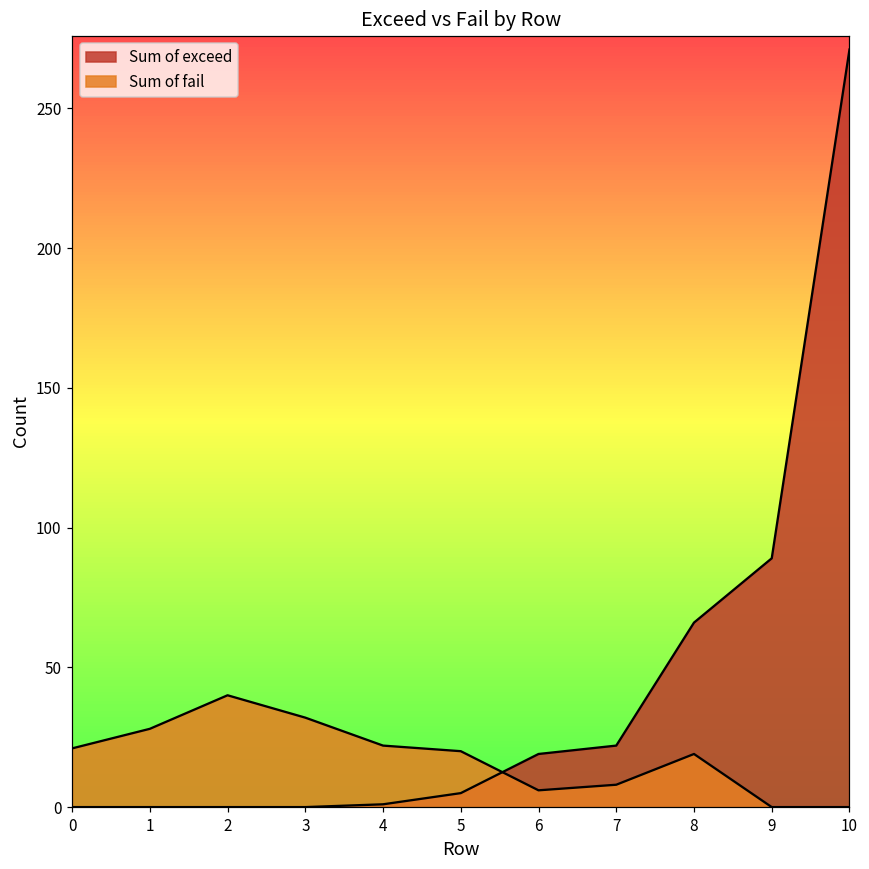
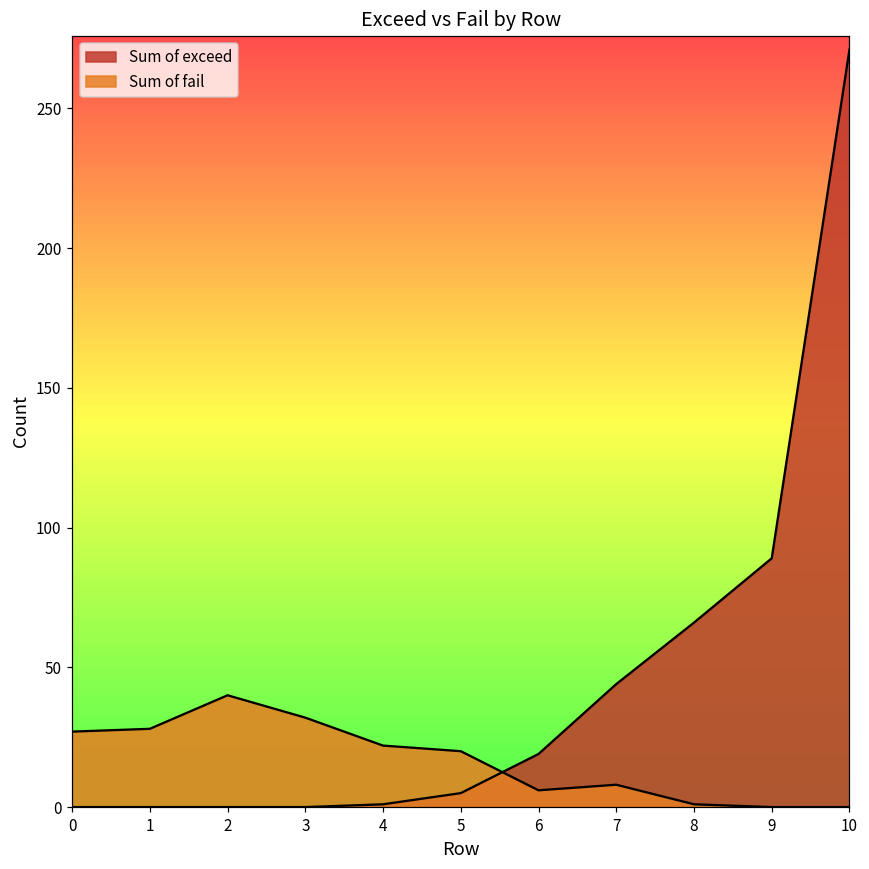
  {
    "Sum of exceed": {
      "0": 0,
      "1": 0,
      "2": 0,
      "3": 0,
      "4": 1,
      "5": 5,
      "6": 19,
-     "7": 22,
+     "7": 44,
      "8": 66,
      "9": 89,
      "10": 271
    },
    "Sum of fail": {
-     "0": 21,
+     "0": 27,
      "1": 28,
      "2": 40,
      "3": 32,
      "4": 22,
      "5": 20,
      "6": 6,
      "7": 8,
-     "8": 19,
+     "8": 1,
      "9": 0,
      "10": 0
    }
  }
